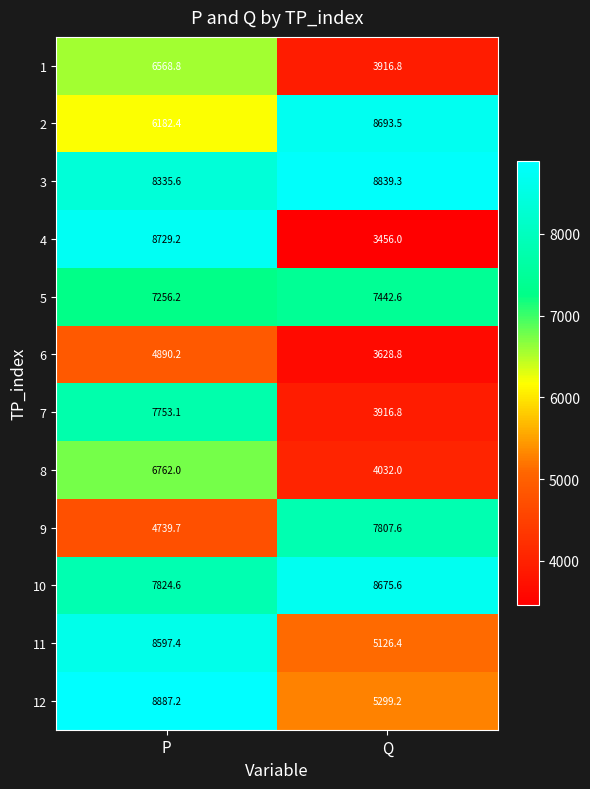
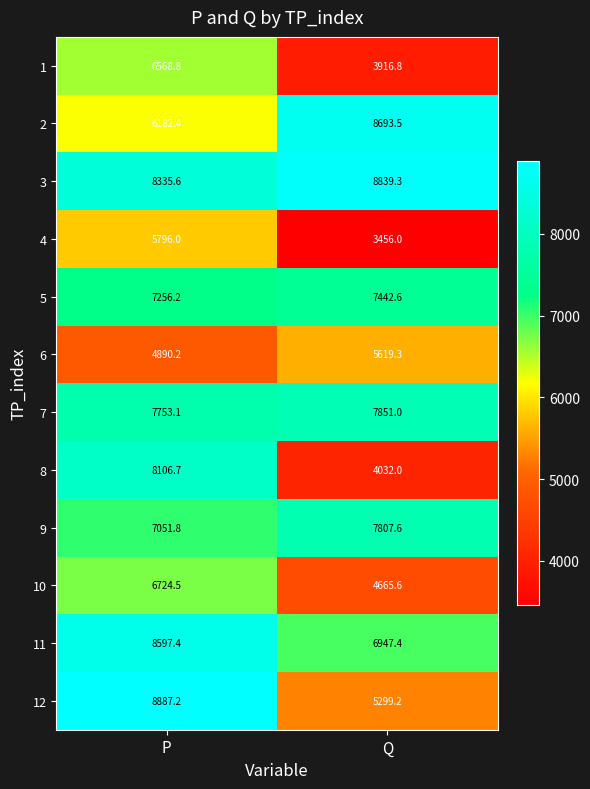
  {
    "1": {
      "P": 6568.8,
      "Q": 3916.8
    },
    "2": {
      "P": 6182.4,
      "Q": 8693.5
    },
    "3": {
      "P": 8335.6,
      "Q": 8839.3
    },
    "4": {
-     "P": 8729.2,
+     "P": 5796.0,
      "Q": 3456.0
    },
    "5": {
      "P": 7256.2,
      "Q": 7442.6
    },
    "6": {
      "P": 4890.2,
-     "Q": 3628.8
+     "Q": 5619.3
    },
    "7": {
      "P": 7753.1,
-     "Q": 3916.8
+     "Q": 7851.0
    },
    "8": {
-     "P": 6762.0,
+     "P": 8106.7,
      "Q": 4032.0
    },
    "9": {
-     "P": 4739.7,
+     "P": 7051.8,
      "Q": 7807.6
    },
    "10": {
-     "P": 7824.6,
-     "Q": 8675.6
+     "P": 6724.5,
+     "Q": 4665.6
    },
    "11": {
      "P": 8597.4,
-     "Q": 5126.4
+     "Q": 6947.4
    },
    "12": {
      "P": 8887.2,
      "Q": 5299.2
    }
  }
